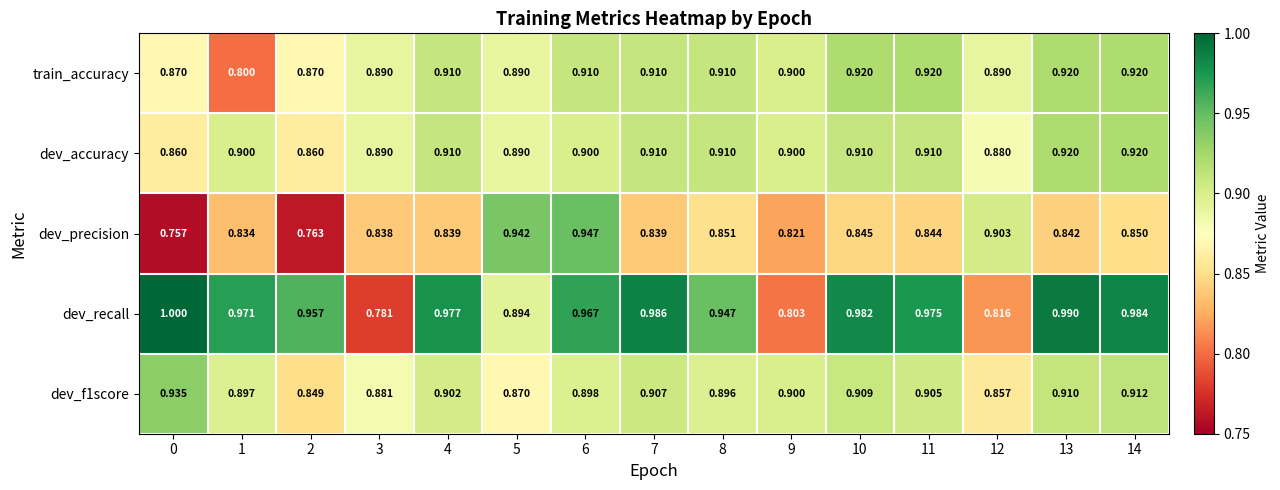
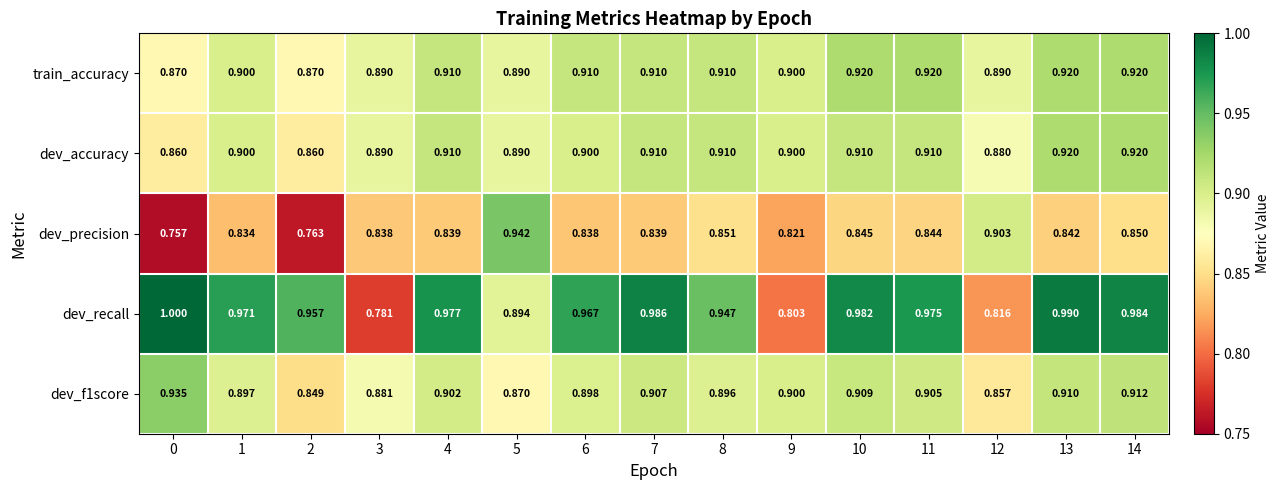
  {
    "train_accuracy": {
      "0": 0.870,
-     "1": 0.800,
+     "1": 0.900,
      "2": 0.870,
      "3": 0.890,
      "4": 0.910,
      "5": 0.890,
      "6": 0.910,
      "7": 0.910,
      "8": 0.910,
      "9": 0.900,
      "10": 0.920,
      "11": 0.920,
      "12": 0.890,
      "13": 0.920,
      "14": 0.920
    },
    "dev_accuracy": {
      "0": 0.860,
      "1": 0.900,
      "2": 0.860,
      "3": 0.890,
      "4": 0.910,
      "5": 0.890,
      "6": 0.900,
      "7": 0.910,
      "8": 0.910,
      "9": 0.900,
      "10": 0.910,
      "11": 0.910,
      "12": 0.880,
      "13": 0.920,
      "14": 0.920
    },
    "dev_precision": {
      "0": 0.757,
      "1": 0.834,
      "2": 0.763,
      "3": 0.838,
      "4": 0.839,
      "5": 0.942,
-     "6": 0.947,
+     "6": 0.838,
      "7": 0.839,
      "8": 0.851,
      "9": 0.821,
      "10": 0.845,
      "11": 0.844,
      "12": 0.903,
      "13": 0.842,
      "14": 0.850
    },
    "dev_recall": {
      "0": 1.000,
      "1": 0.971,
      "2": 0.957,
      "3": 0.781,
      "4": 0.977,
      "5": 0.894,
      "6": 0.967,
      "7": 0.986,
      "8": 0.947,
      "9": 0.803,
      "10": 0.982,
      "11": 0.975,
      "12": 0.816,
      "13": 0.990,
      "14": 0.984
    },
    "dev_f1score": {
      "0": 0.935,
      "1": 0.897,
      "2": 0.849,
      "3": 0.881,
      "4": 0.902,
      "5": 0.870,
      "6": 0.898,
      "7": 0.907,
      "8": 0.896,
      "9": 0.900,
      "10": 0.909,
      "11": 0.905,
      "12": 0.857,
      "13": 0.910,
      "14": 0.912
    }
  }
